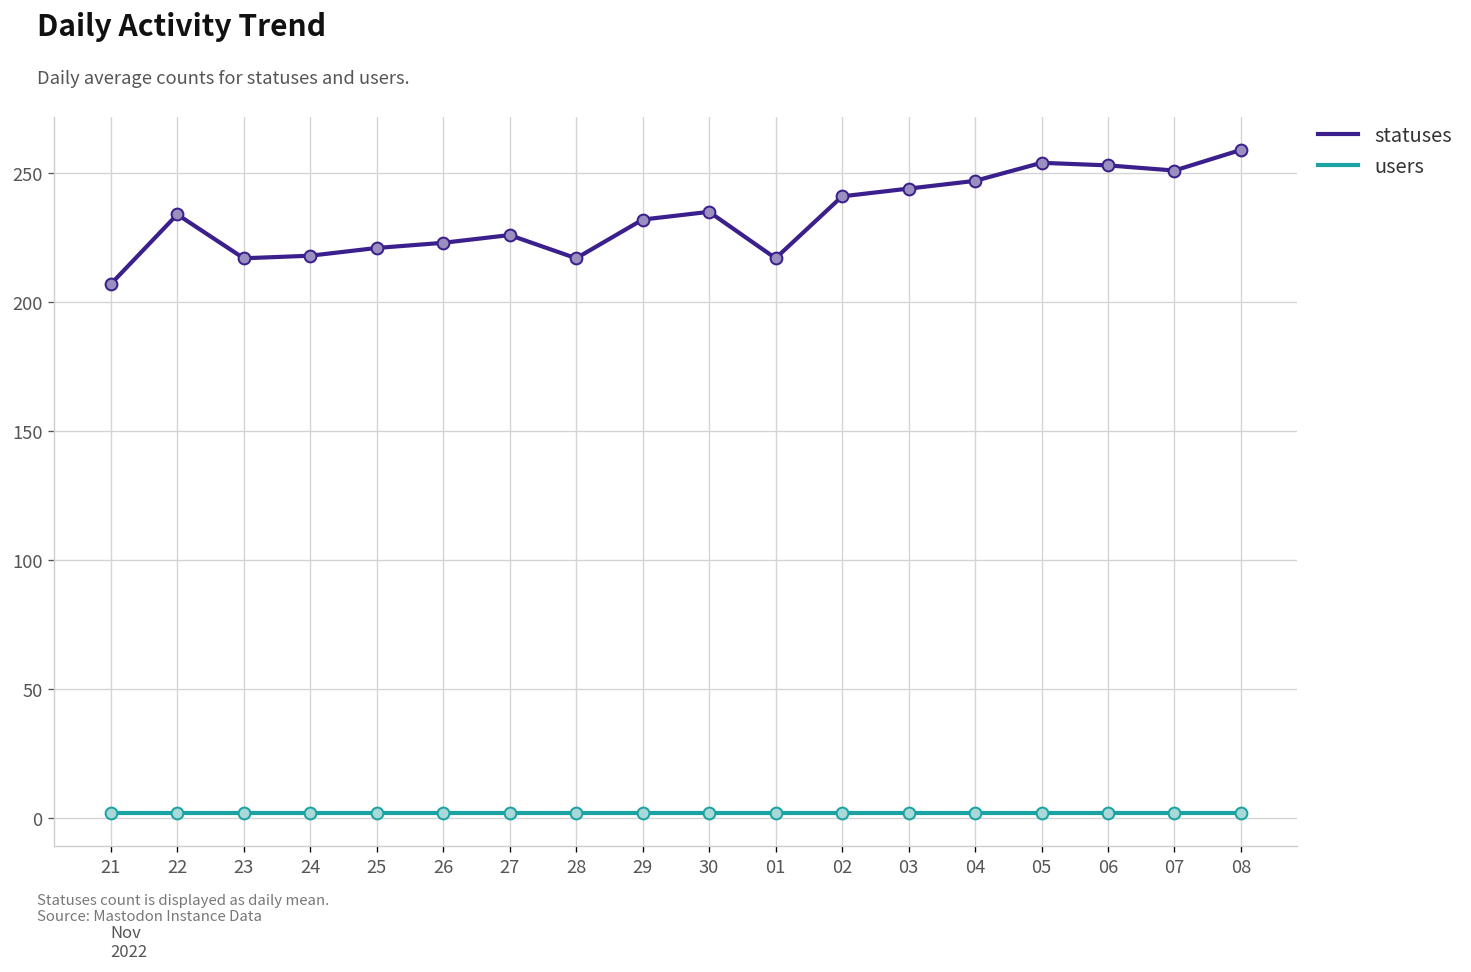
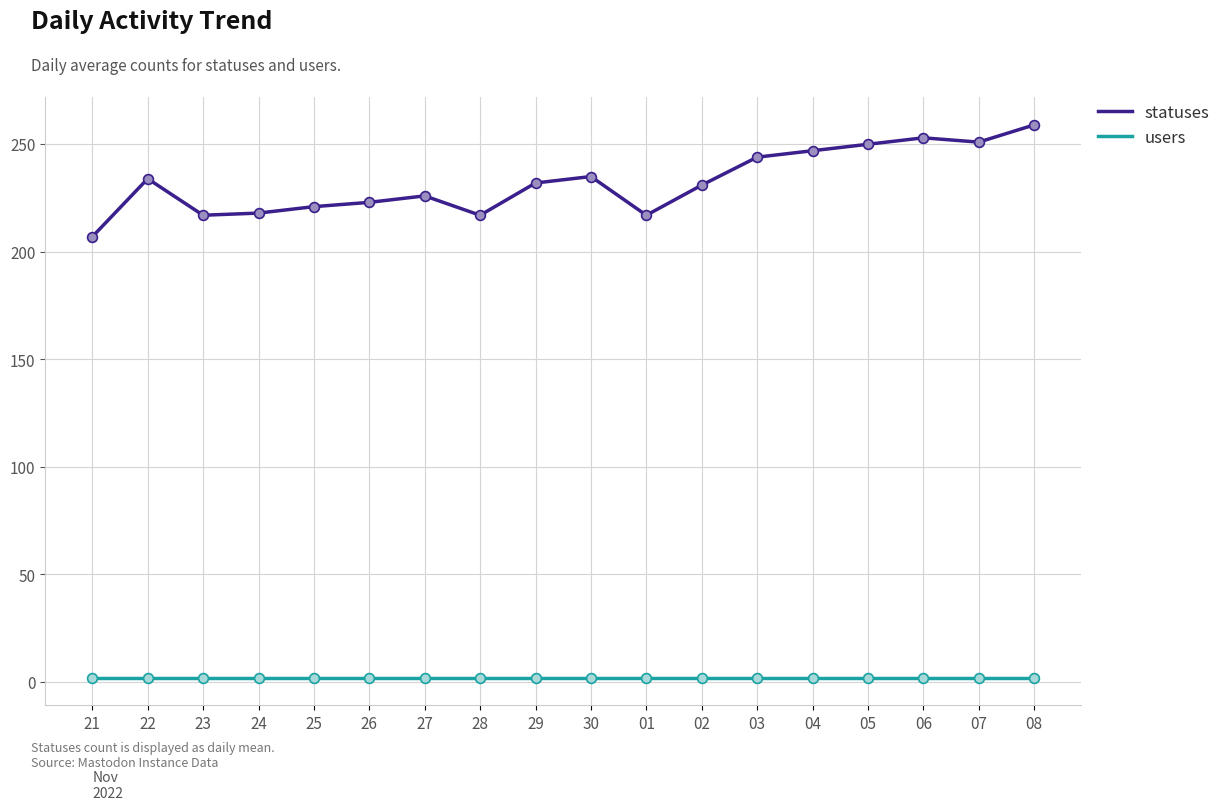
  {
    "statuses": {
      "21": 207,
      "22": 234,
      "23": 217,
      "24": 218,
      "25": 221,
      "26": 223,
      "27": 226,
      "28": 217,
      "29": 232,
      "30": 235,
      "01": 217,
-     "02": 241,
+     "02": 231,
      "03": 244,
      "04": 247,
-     "05": 254,
+     "05": 250,
      "06": 253,
      "07": 251,
      "08": 259
    },
    "users": {
      "21": 2,
      "22": 2,
      "23": 2,
      "24": 2,
      "25": 2,
      "26": 2,
      "27": 2,
      "28": 2,
      "29": 2,
      "30": 2,
      "01": 2,
      "02": 2,
      "03": 2,
      "04": 2,
      "05": 2,
      "06": 2,
      "07": 2,
      "08": 2
    }
  }
